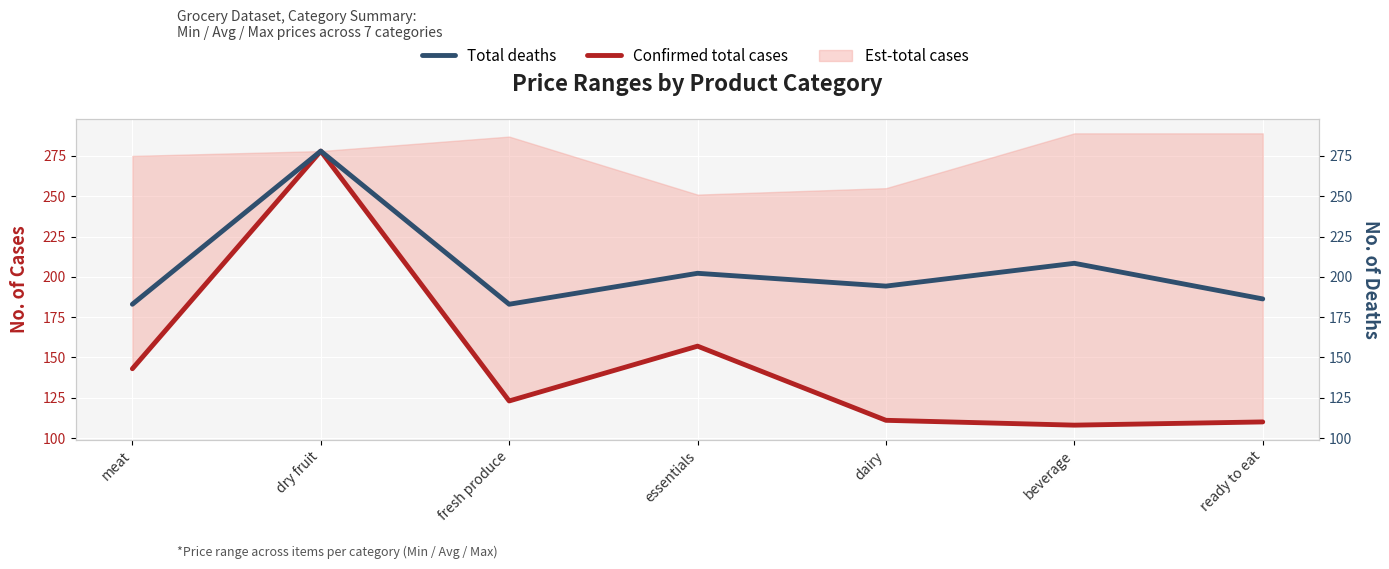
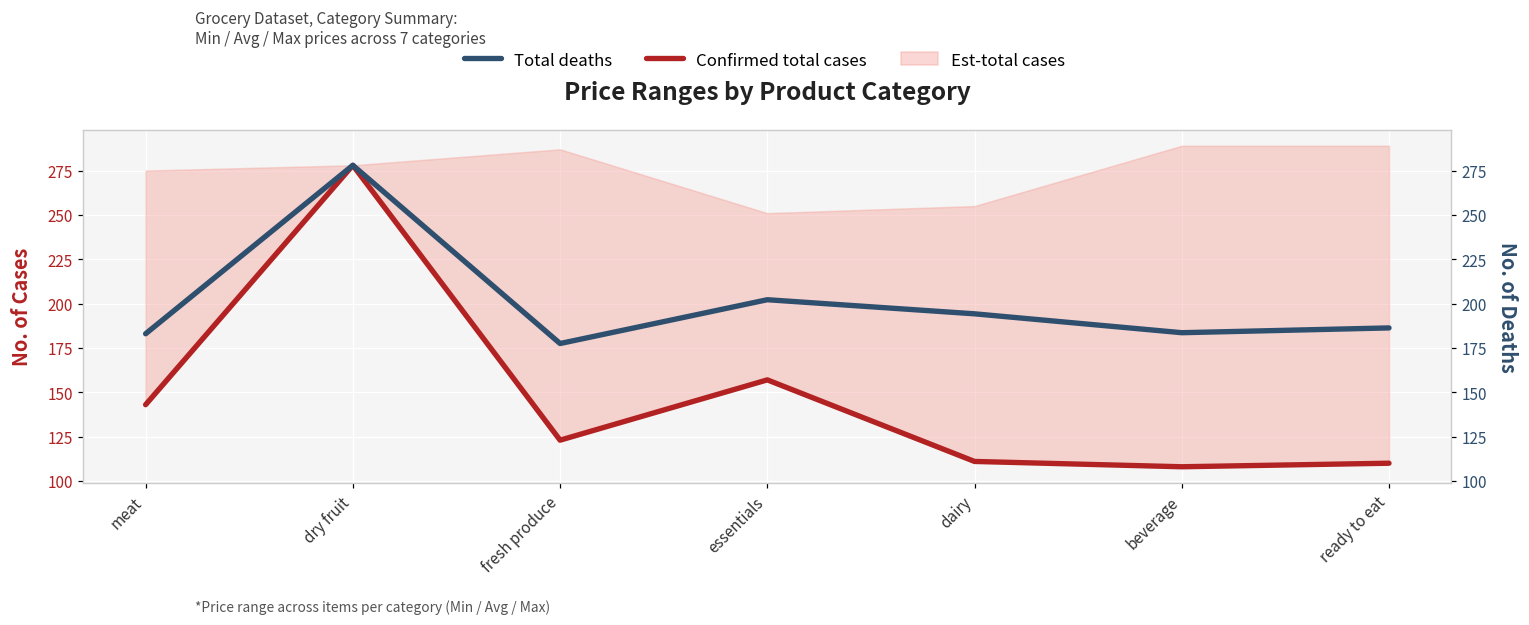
  {
    "Confirmed total cases": {
      "meat": 143,
      "fresh produce": 123,
      "essentials": 157,
      "dairy": 111,
      "beverage": 108,
      "ready to eat": 110
    },
    "Total deaths": {
      "meat": 183,
-     "fresh produce": 183,
+     "fresh produce": 178,
      "essentials": 202,
      "dairy": 194,
-     "beverage": 208,
+     "beverage": 184,
      "ready to eat": 186
    }
  }
